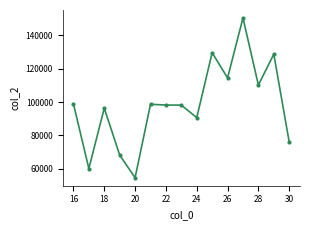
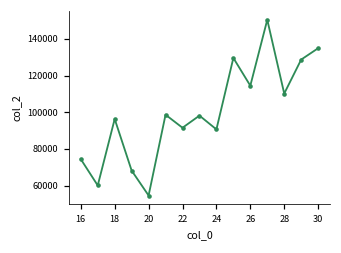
  {
-   "16": 99000,
+   "16": 74000,
    "18": 96000,
    "20": 55000,
-   "22": 98000,
+   "22": 92000,
    "24": 91000,
    "26": 114000,
    "28": 110000,
-   "30": 76000
+   "30": 135000
  }
